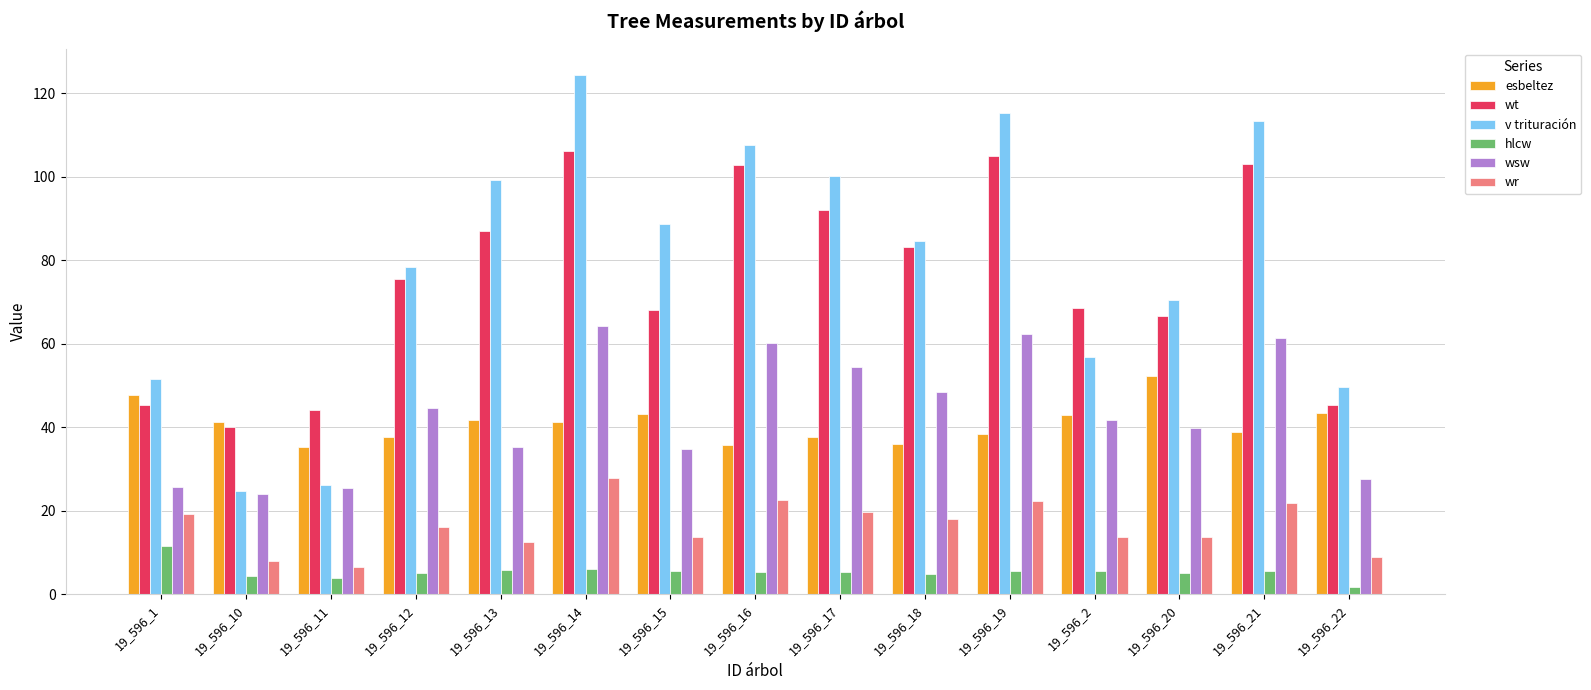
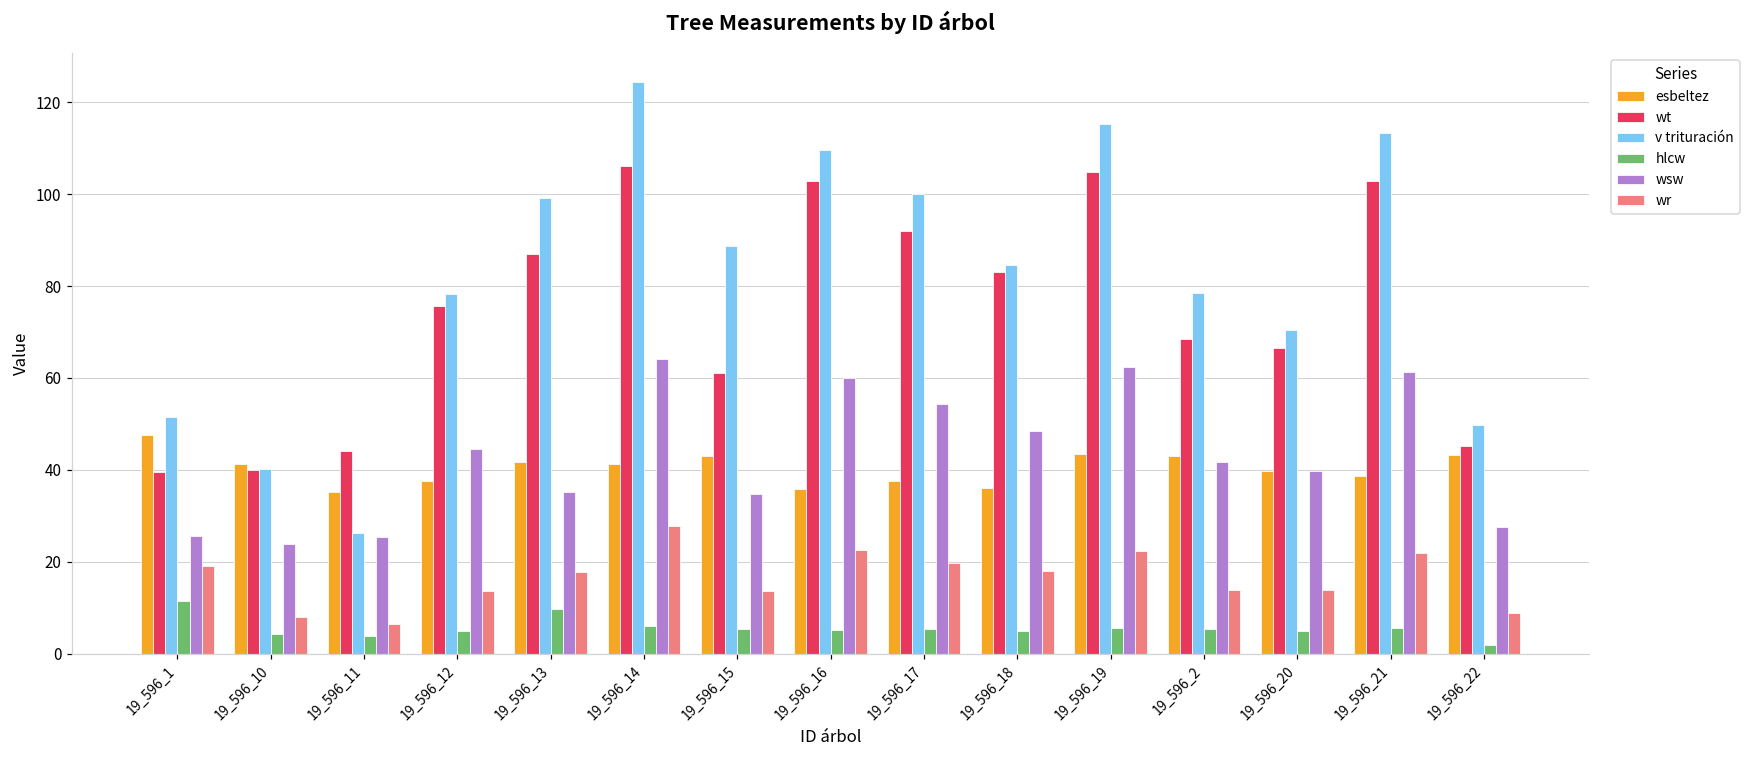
  {
    "esbeltez": {
      "19_596_1": 48,
      "19_596_10": 41,
      "19_596_11": 35,
      "19_596_12": 38,
      "19_596_13": 42,
      "19_596_14": 41,
      "19_596_15": 43,
      "19_596_16": 36,
      "19_596_17": 38,
      "19_596_18": 36,
-     "19_596_19": 38,
+     "19_596_19": 43,
      "19_596_2": 43,
-     "19_596_20": 52,
+     "19_596_20": 40,
      "19_596_21": 39,
      "19_596_22": 43
    },
    "wt": {
-     "19_596_1": 45,
+     "19_596_1": 40,
      "19_596_10": 40,
      "19_596_11": 44,
      "19_596_12": 76,
      "19_596_13": 87,
      "19_596_14": 106,
-     "19_596_15": 68,
+     "19_596_15": 61,
      "19_596_16": 103,
      "19_596_17": 92,
      "19_596_18": 83,
      "19_596_19": 105,
      "19_596_2": 69,
      "19_596_20": 67,
      "19_596_21": 103,
      "19_596_22": 45
    },
    "v trituración": {
      "19_596_1": 52,
-     "19_596_10": 25,
+     "19_596_10": 40,
      "19_596_11": 26,
      "19_596_12": 78,
      "19_596_13": 99,
      "19_596_14": 124,
      "19_596_15": 89,
-     "19_596_16": 108,
+     "19_596_16": 110,
      "19_596_17": 100,
      "19_596_18": 85,
      "19_596_19": 115,
-     "19_596_2": 57,
+     "19_596_2": 79,
      "19_596_20": 70,
      "19_596_21": 113,
      "19_596_22": 50
    },
    "hlcw": {
      "19_596_1": 11,
      "19_596_10": 4,
      "19_596_11": 4,
      "19_596_12": 5,
-     "19_596_13": 6,
+     "19_596_13": 10,
      "19_596_14": 6,
      "19_596_15": 5,
      "19_596_16": 5,
      "19_596_17": 5,
      "19_596_18": 5,
      "19_596_19": 6,
      "19_596_2": 5,
      "19_596_20": 5,
      "19_596_21": 6,
      "19_596_22": 2
    },
    "wsw": {
      "19_596_1": 26,
      "19_596_10": 24,
      "19_596_11": 25,
      "19_596_12": 45,
      "19_596_13": 35,
      "19_596_14": 64,
      "19_596_15": 35,
      "19_596_16": 60,
      "19_596_17": 54,
      "19_596_18": 49,
      "19_596_19": 62,
      "19_596_2": 42,
      "19_596_20": 40,
      "19_596_21": 61,
      "19_596_22": 27
    },
    "wr": {
      "19_596_1": 19,
      "19_596_10": 8,
      "19_596_11": 6,
-     "19_596_12": 16,
-     "19_596_13": 13,
+     "19_596_12": 14,
+     "19_596_13": 18,
      "19_596_14": 28,
      "19_596_15": 14,
      "19_596_16": 22,
      "19_596_17": 20,
      "19_596_18": 18,
      "19_596_19": 22,
      "19_596_2": 14,
      "19_596_20": 14,
      "19_596_21": 22,
      "19_596_22": 9
    }
  }
